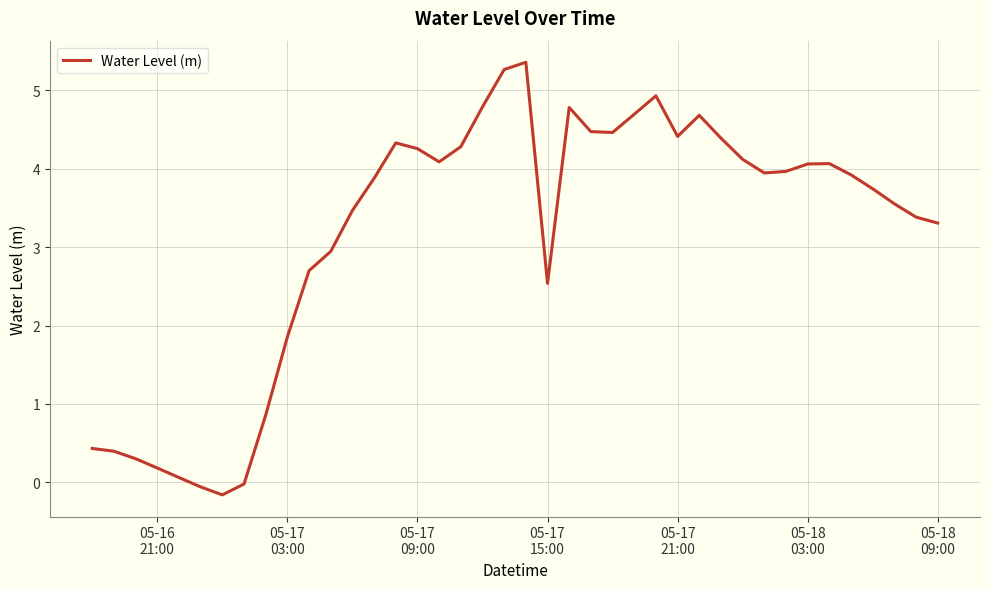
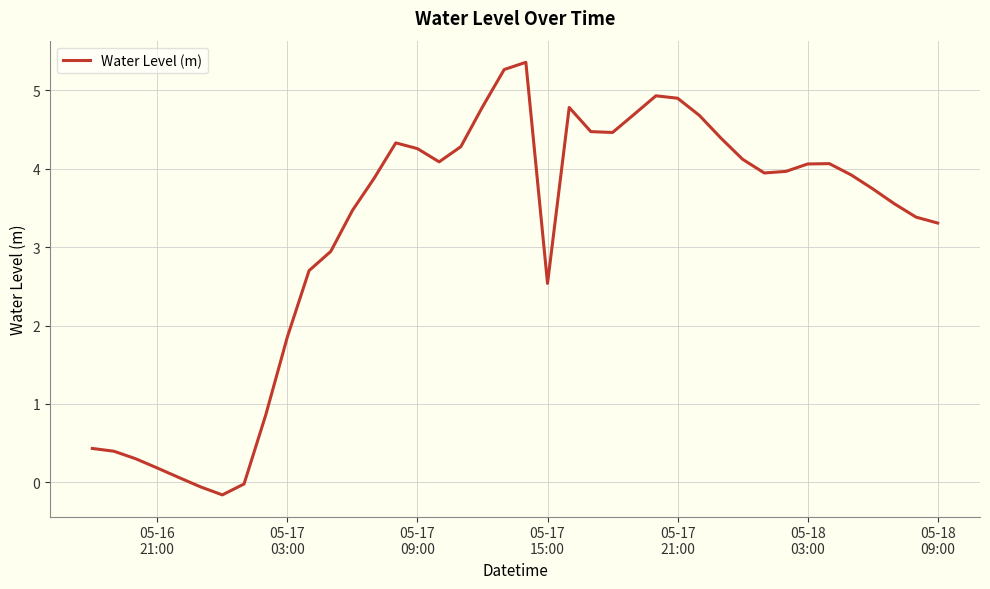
  {
    "05-16 21:00": 0.2,
    "05-17 03:00": 1.9,
    "05-17 09:00": 4.3,
    "05-17 15:00": 2.5,
-   "05-17 21:00": 4.4,
+   "05-17 21:00": 4.9,
    "05-18 03:00": 4.1,
    "05-18 09:00": 3.3
  }
